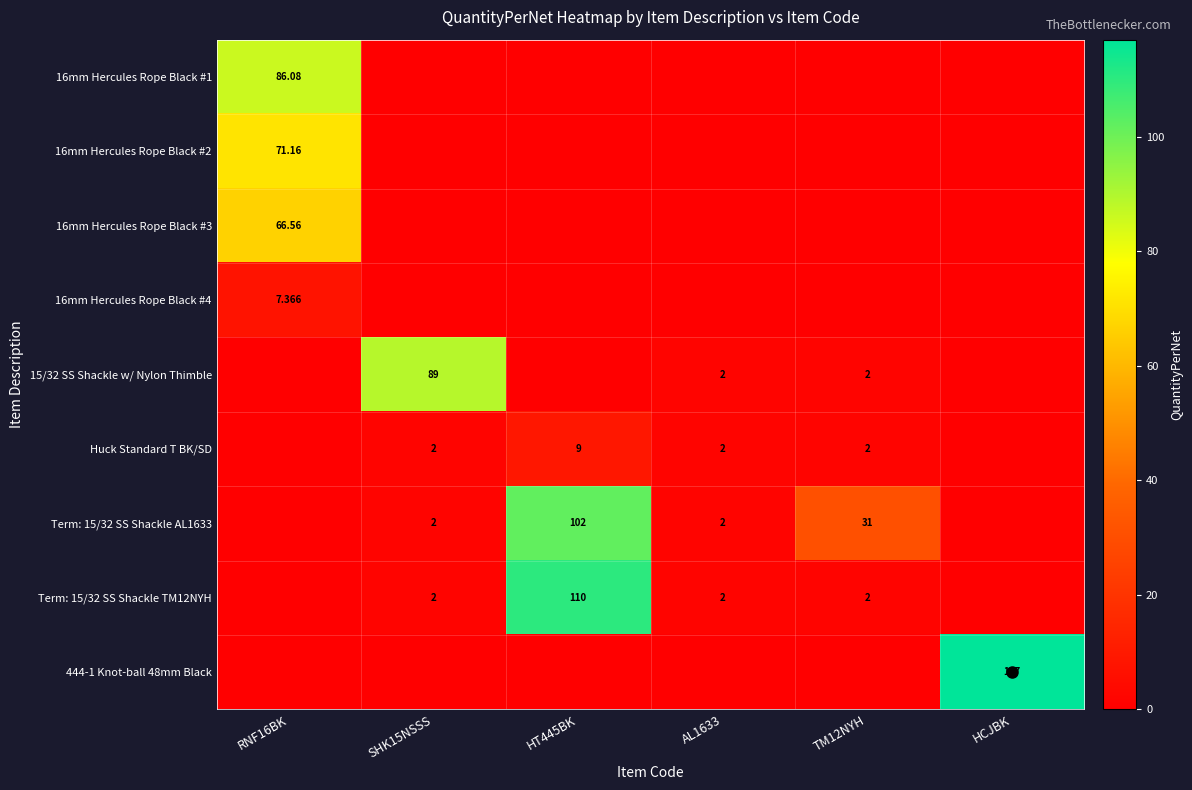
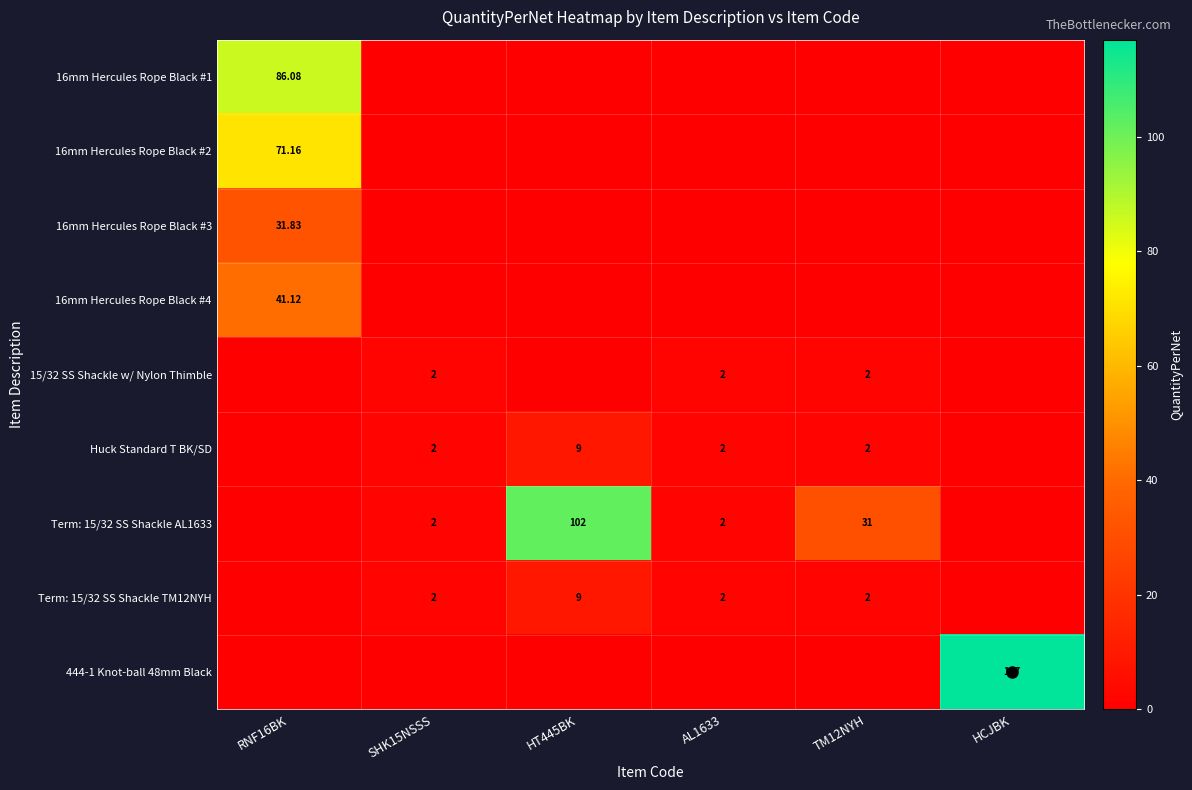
  {
    "16mm Hercules Rope Black #1": {
      "RNF16BK": 86.08
    },
    "16mm Hercules Rope Black #2": {
      "RNF16BK": 71.16
    },
    "16mm Hercules Rope Black #3": {
-     "RNF16BK": 66.56
+     "RNF16BK": 31.83
    },
    "16mm Hercules Rope Black #4": {
-     "RNF16BK": 7.366
+     "RNF16BK": 41.12
    },
    "15/32 SS Shackle w/ Nylon Thimble": {
-     "SHK15NSSS": 89,
+     "SHK15NSSS": 2,
      "AL1633": 2,
      "TM12NYH": 2
    },
    "Huck Standard T BK/SD": {
      "SHK15NSSS": 2,
      "HT445BK": 9,
      "AL1633": 2,
      "TM12NYH": 2
    },
    "Term: 15/32 SS Shackle AL1633": {
      "SHK15NSSS": 2,
      "HT445BK": 102,
      "AL1633": 2,
      "TM12NYH": 31
    },
    "Term: 15/32 SS Shackle TM12NYH": {
      "SHK15NSSS": 2,
-     "HT445BK": 110,
+     "HT445BK": 9,
      "AL1633": 2,
      "TM12NYH": 2
    }
  }
